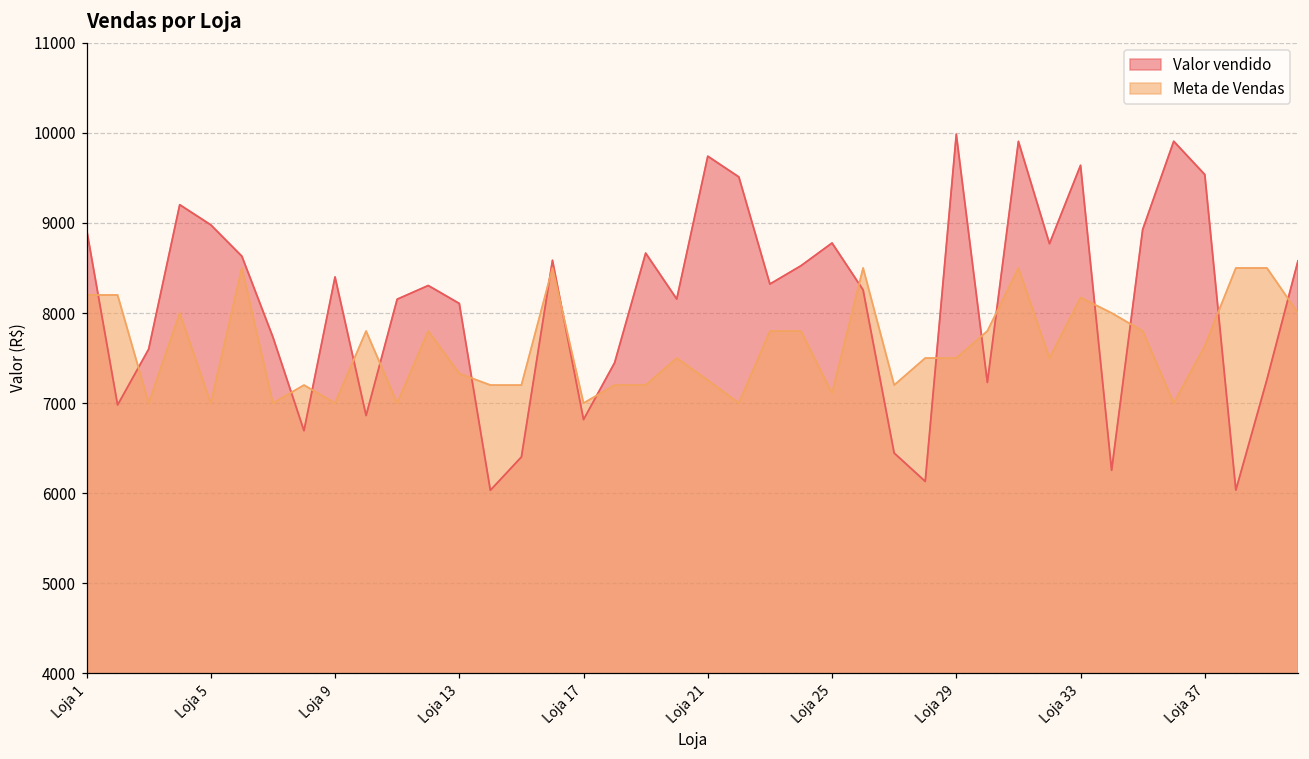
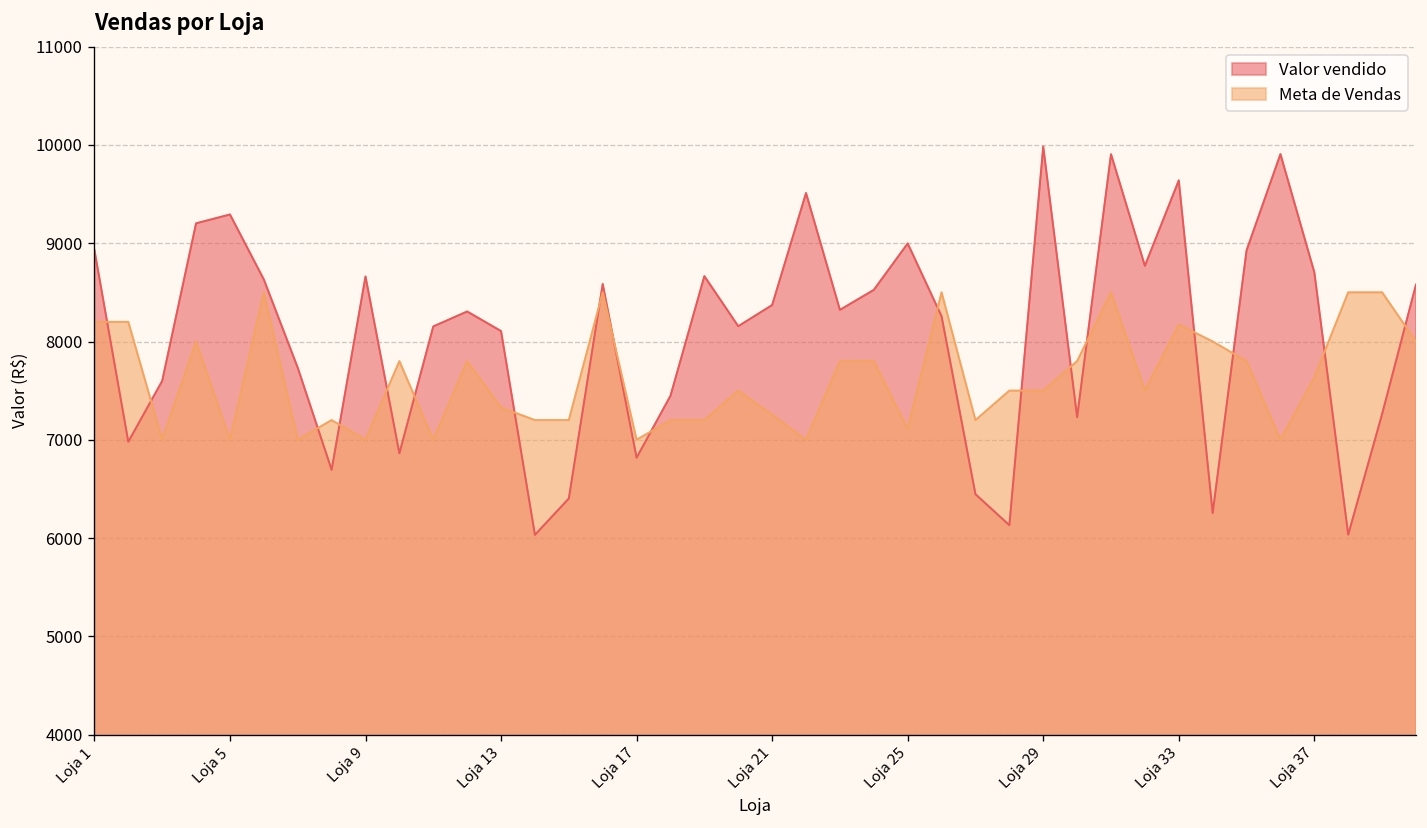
  {
    "Valor vendido": {
      "Loja 1": 8900,
-     "Loja 5": 9000,
-     "Loja 9": 8400,
+     "Loja 5": 9300,
+     "Loja 9": 8700,
      "Loja 13": 8100,
      "Loja 17": 6800,
-     "Loja 21": 9700,
-     "Loja 25": 8800,
+     "Loja 21": 8400,
+     "Loja 25": 9000,
      "Loja 29": 10000,
      "Loja 33": 9600,
-     "Loja 37": 9500
+     "Loja 37": 8700
    },
    "Meta de Vendas": {
      "Loja 1": 8200,
      "Loja 5": 7000,
      "Loja 9": 7000,
      "Loja 13": 7300,
      "Loja 17": 7000,
      "Loja 21": 7300,
      "Loja 25": 7100,
      "Loja 29": 7500,
      "Loja 33": 8200,
      "Loja 37": 7600
    }
  }
